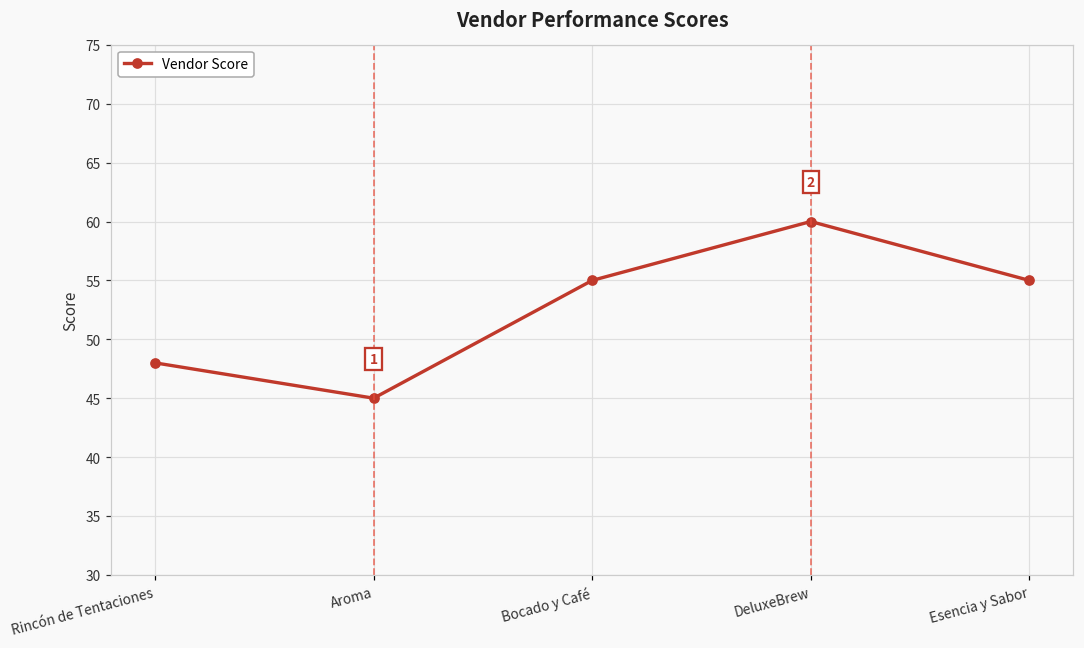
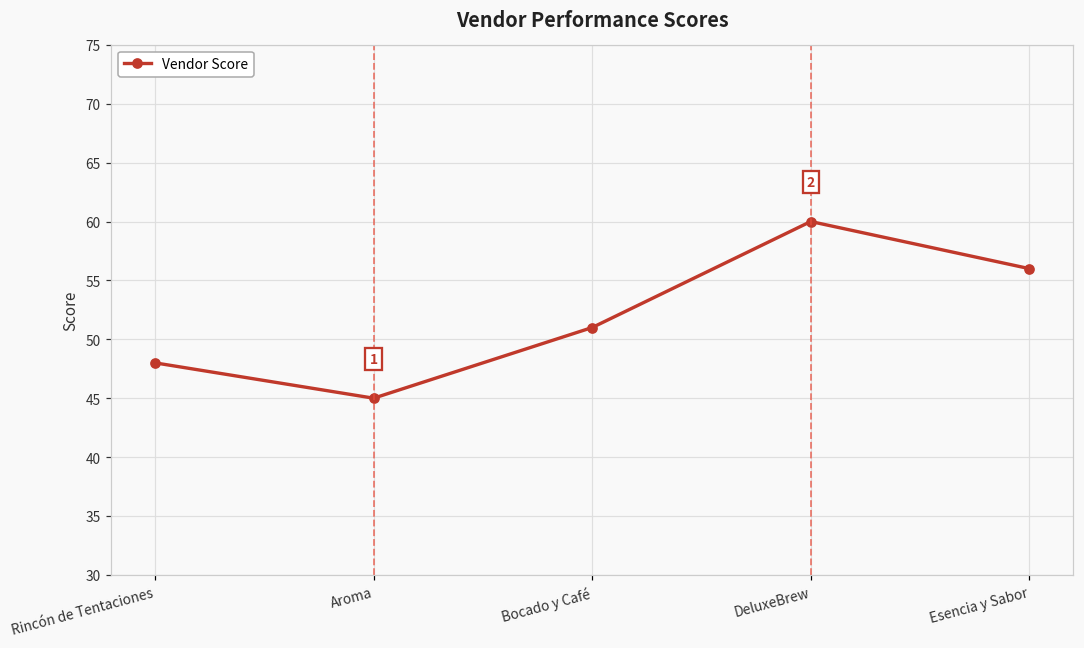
  {
    "Rincón de Tentaciones": 48,
    "Aroma": 45,
-   "Bocado y Café": 55,
+   "Bocado y Café": 51,
    "DeluxeBrew": 60,
-   "Esencia y Sabor": 55
+   "Esencia y Sabor": 56
  }
